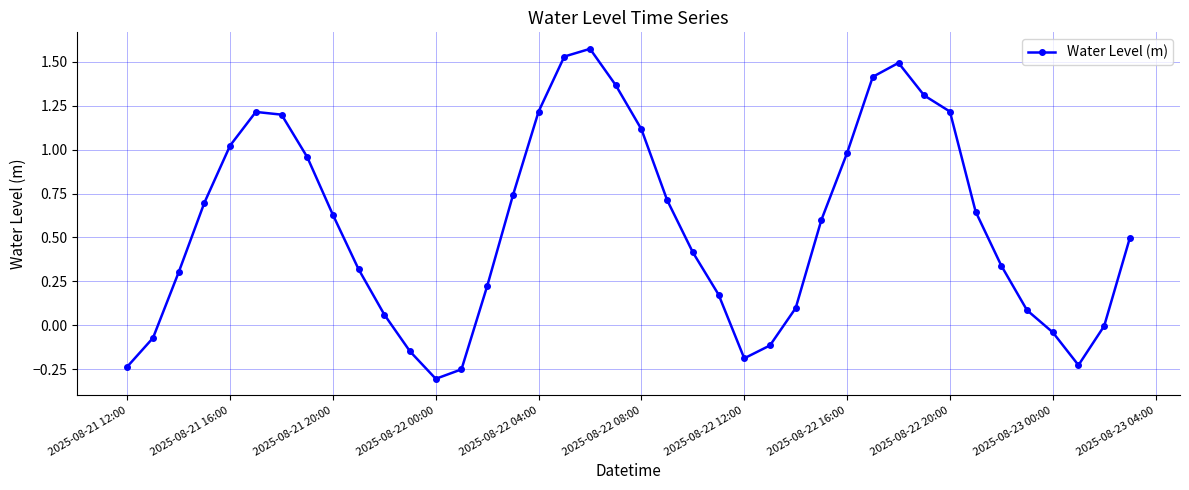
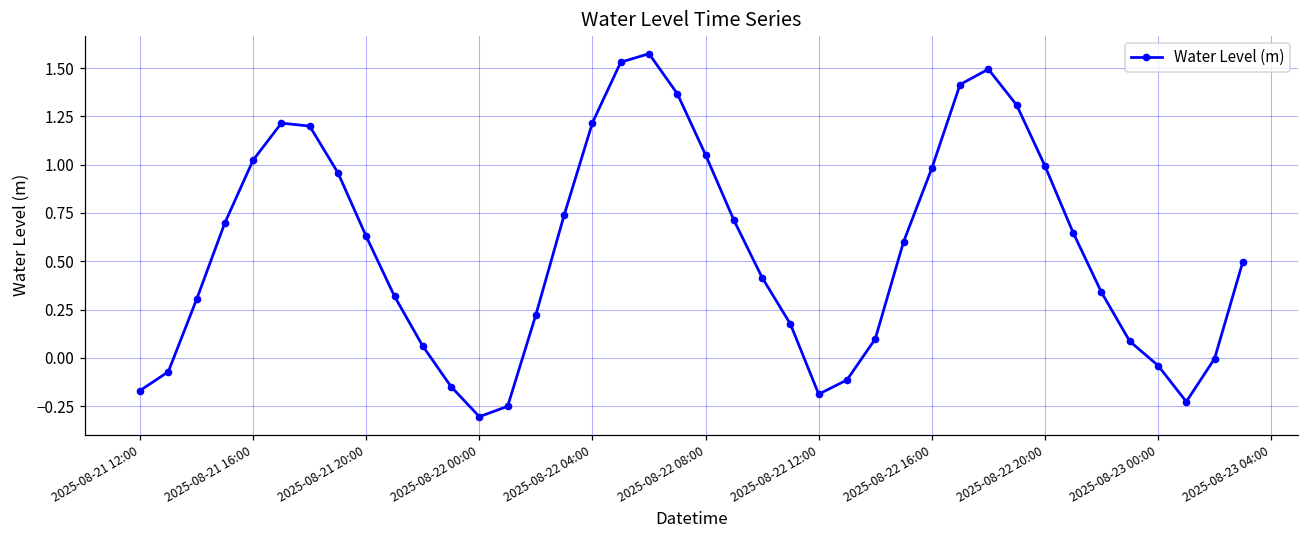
  {
-   "2025-08-21 12:00": -0.24,
+   "2025-08-21 12:00": -0.17,
    "2025-08-21 16:00": 1.02,
    "2025-08-21 20:00": 0.63,
    "2025-08-22 00:00": -0.30,
    "2025-08-22 04:00": 1.22,
-   "2025-08-22 08:00": 1.12,
+   "2025-08-22 08:00": 1.05,
    "2025-08-22 12:00": -0.19,
    "2025-08-22 16:00": 0.98,
-   "2025-08-22 20:00": 1.22,
+   "2025-08-22 20:00": 0.99,
    "2025-08-23 00:00": -0.04
  }
